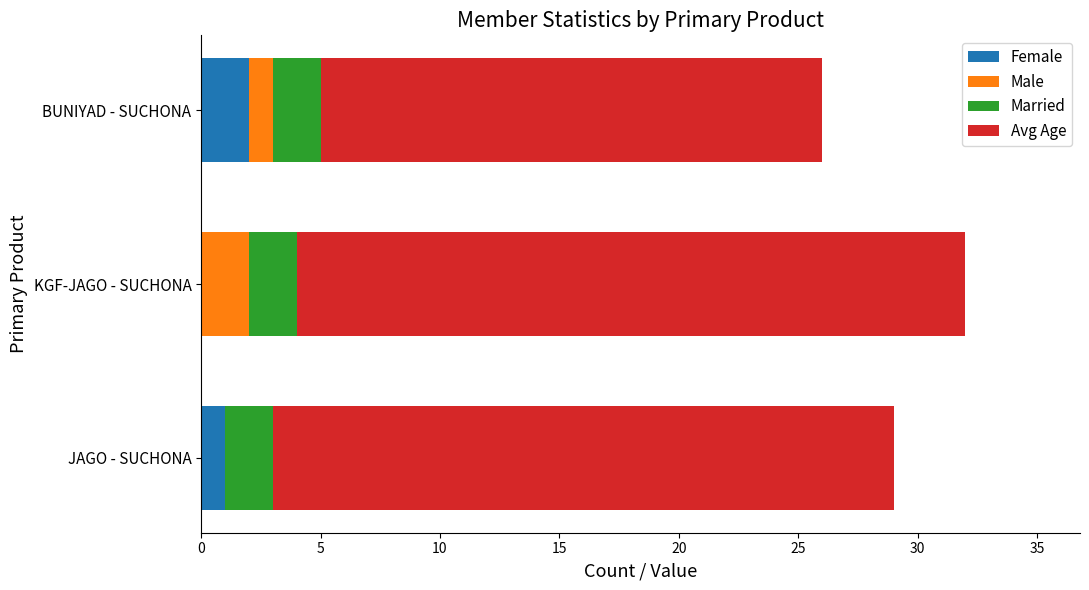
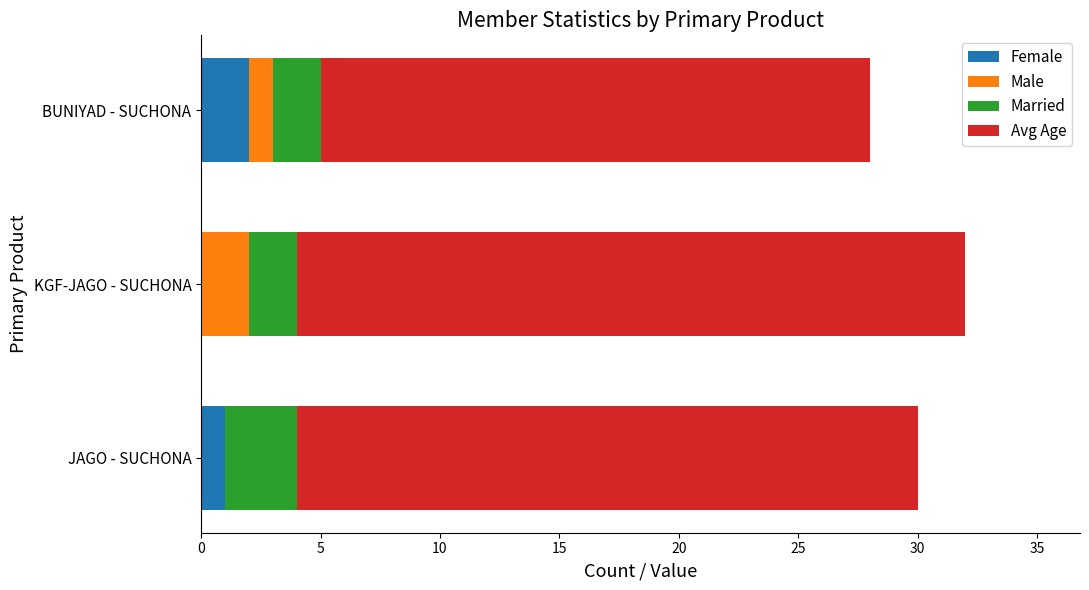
  {
    "Female": {
      "BUNIYAD - SUCHONA": 2,
      "KGF-JAGO - SUCHONA": 0,
      "JAGO - SUCHONA": 1
    },
    "Married": {
      "BUNIYAD - SUCHONA": 2,
      "KGF-JAGO - SUCHONA": 2,
-     "JAGO - SUCHONA": 2
+     "JAGO - SUCHONA": 3
    },
    "Avg Age": {
-     "BUNIYAD - SUCHONA": 21,
+     "BUNIYAD - SUCHONA": 23,
      "KGF-JAGO - SUCHONA": 28,
      "JAGO - SUCHONA": 26
    }
  }
